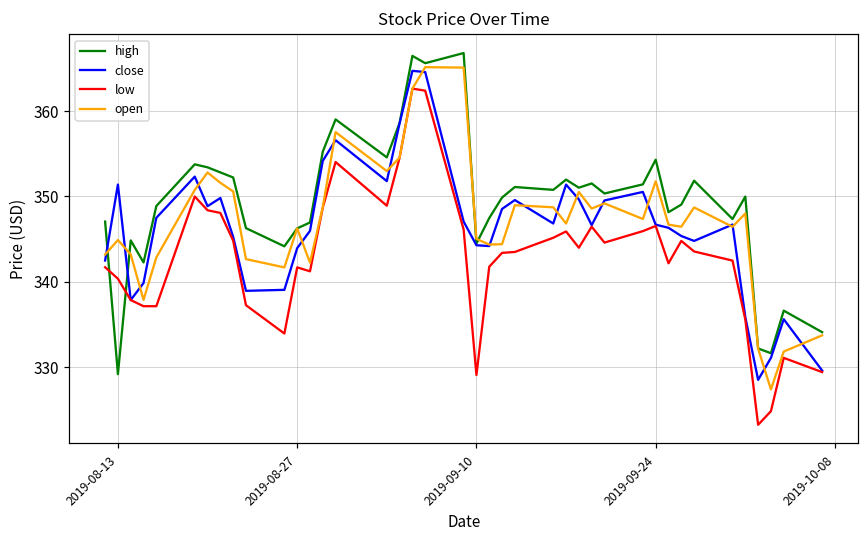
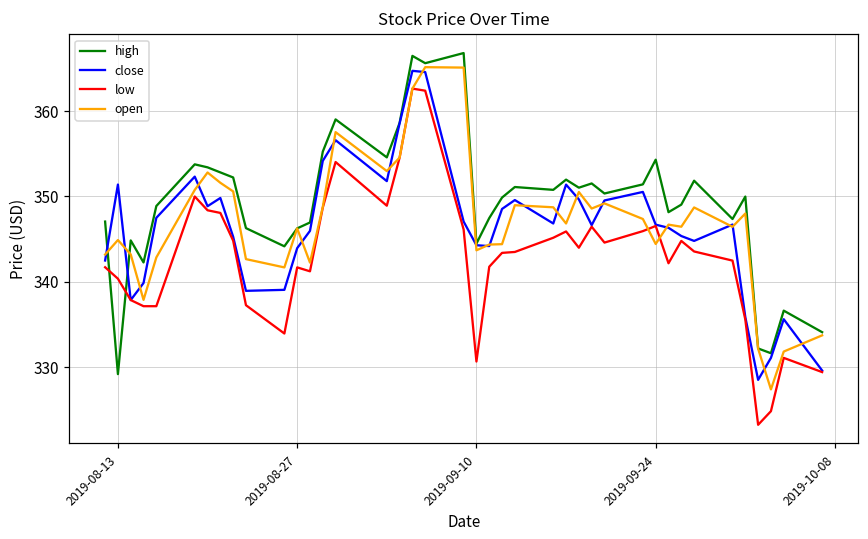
  {
    "high": {
      "2019-08-13": 329,
      "2019-09-24": 354
    },
    "close": {
      "2019-08-13": 351,
      "2019-08-27": 344
    },
    "low": {
      "2019-08-13": 340,
      "2019-08-27": 342,
-     "2019-09-10": 329
+     "2019-09-10": 331
    },
    "open": {
      "2019-08-13": 345,
-     "2019-09-10": 345,
-     "2019-09-24": 352
+     "2019-09-10": 344,
+     "2019-09-24": 344
    }
  }
